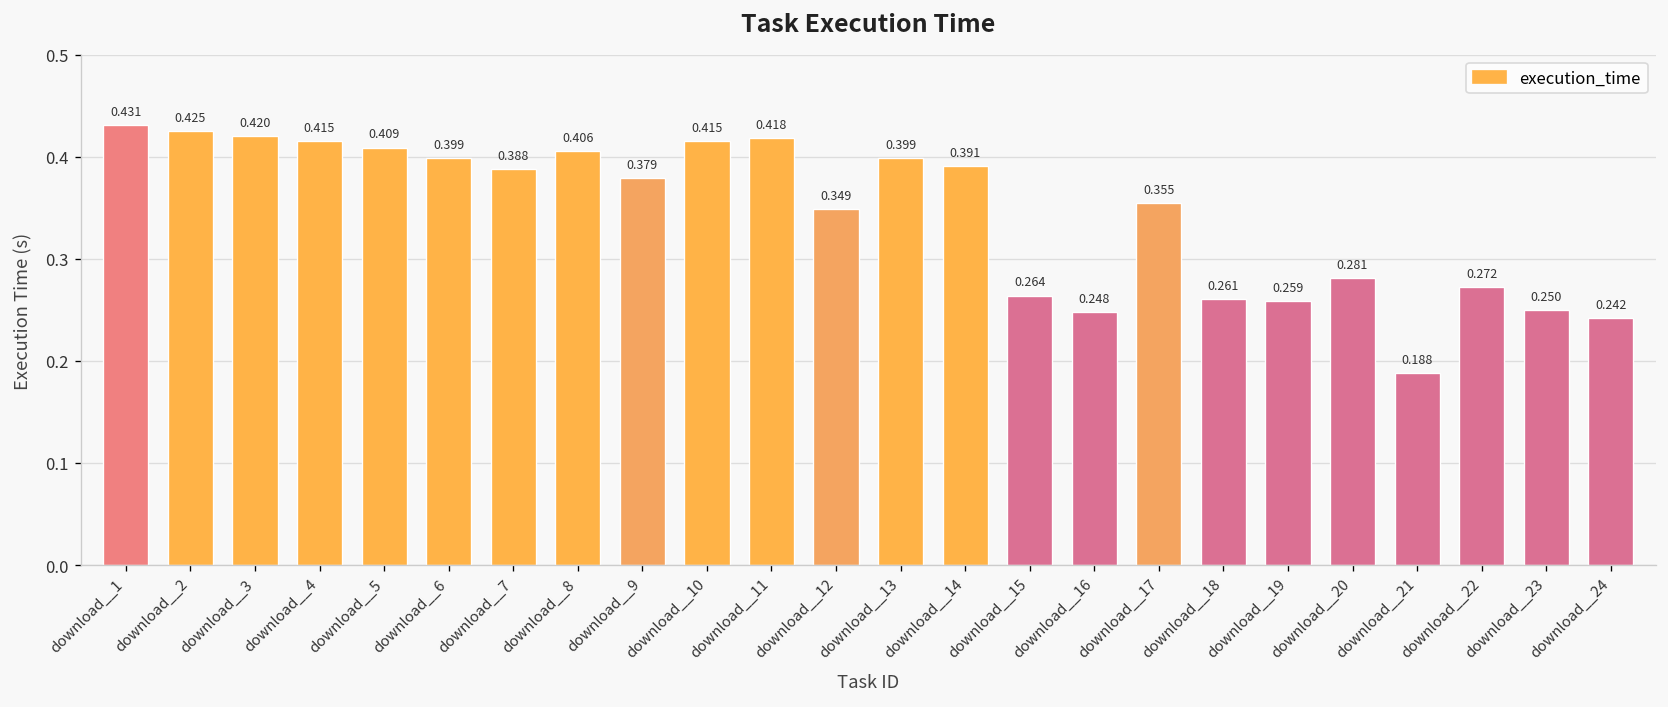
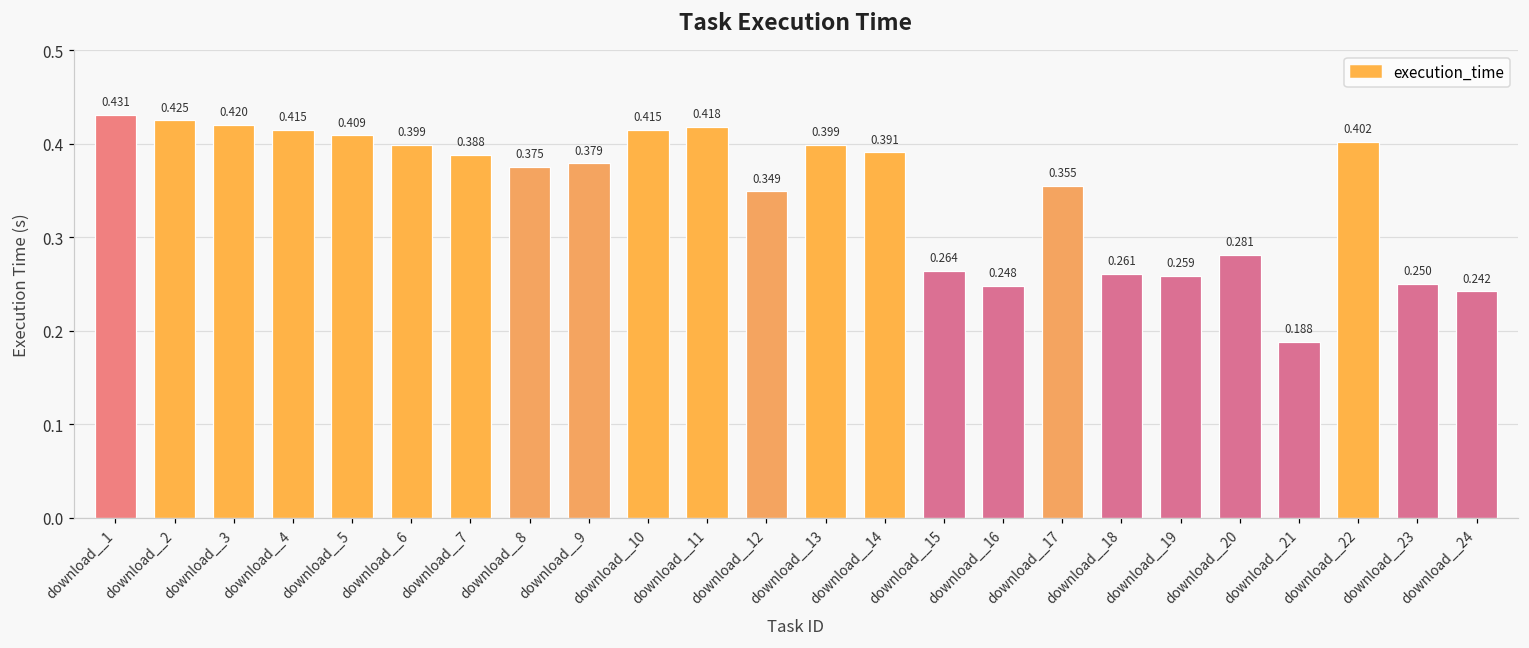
  {
    "download__1": 0.431,
    "download__2": 0.425,
    "download__3": 0.420,
    "download__4": 0.415,
    "download__5": 0.409,
    "download__6": 0.399,
    "download__7": 0.388,
-   "download__8": 0.406,
+   "download__8": 0.375,
    "download__9": 0.379,
    "download__10": 0.415,
    "download__11": 0.418,
    "download__12": 0.349,
    "download__13": 0.399,
    "download__14": 0.391,
    "download__15": 0.264,
    "download__16": 0.248,
    "download__17": 0.355,
    "download__18": 0.261,
    "download__19": 0.259,
    "download__20": 0.281,
    "download__21": 0.188,
-   "download__22": 0.272,
+   "download__22": 0.402,
    "download__23": 0.250,
    "download__24": 0.242
  }
